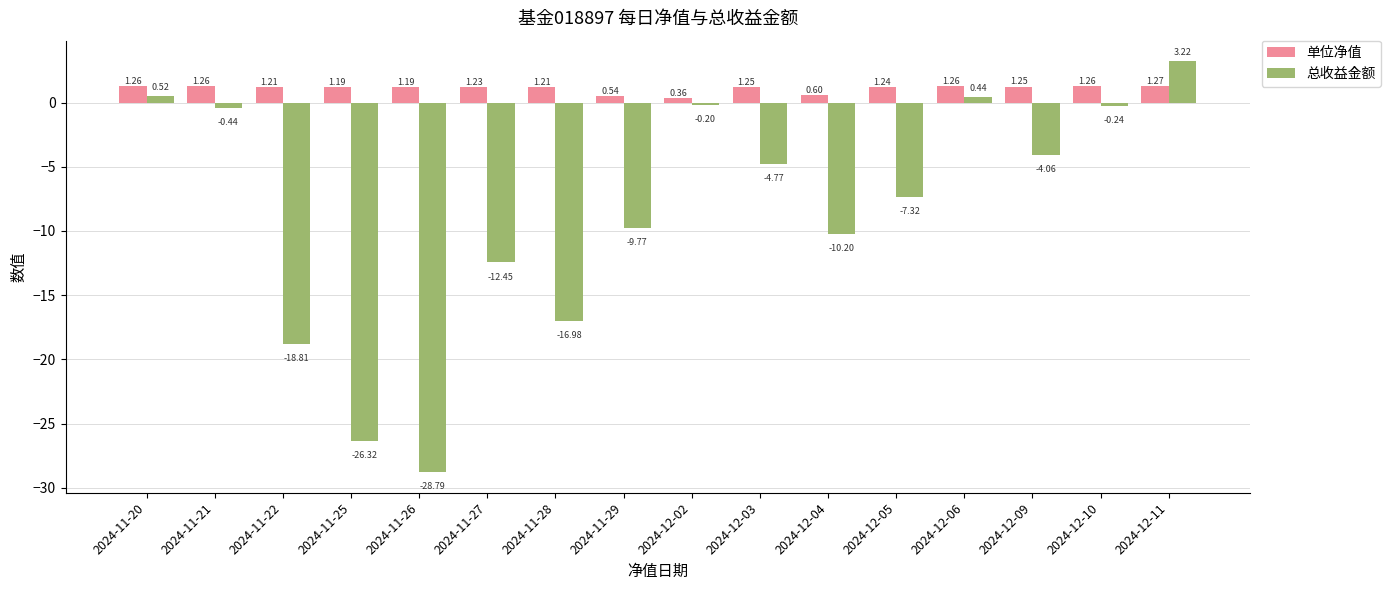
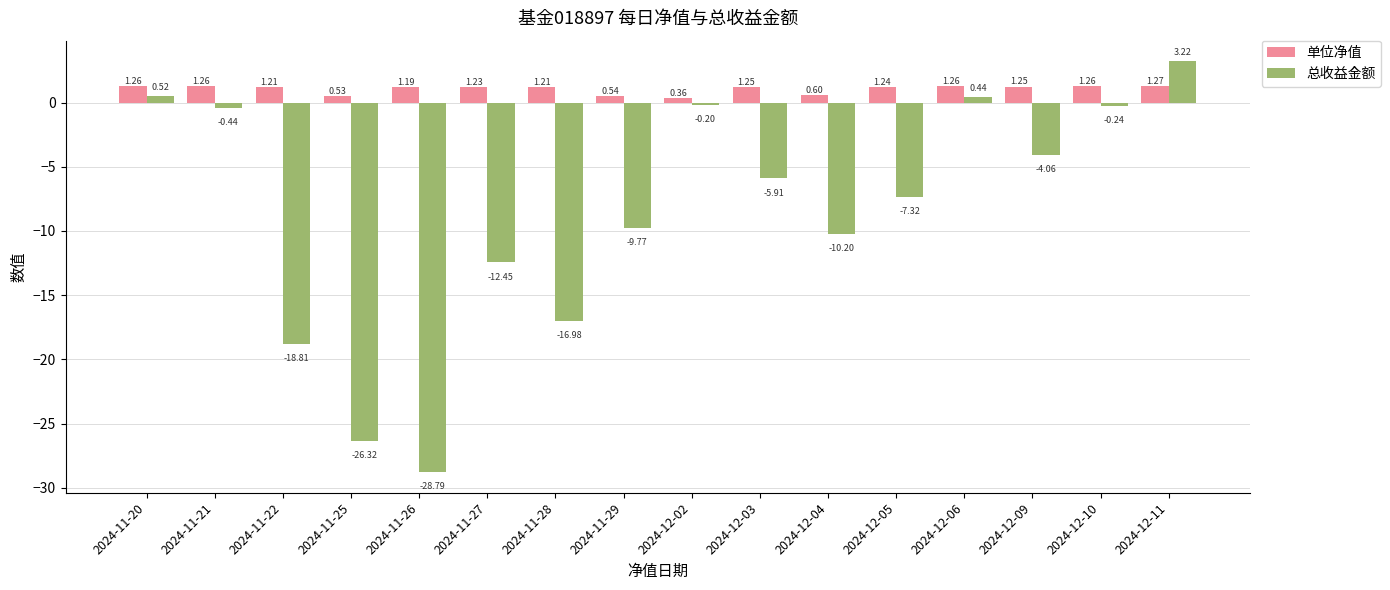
  {
    "单位净值": {
      "2024-11-20": 1.26,
      "2024-11-21": 1.26,
      "2024-11-22": 1.21,
-     "2024-11-25": 1.19,
+     "2024-11-25": 0.53,
      "2024-11-26": 1.19,
      "2024-11-27": 1.23,
      "2024-11-28": 1.21,
      "2024-11-29": 0.54,
      "2024-12-02": 0.36,
      "2024-12-03": 1.25,
      "2024-12-04": 0.60,
      "2024-12-05": 1.24,
      "2024-12-06": 1.26,
      "2024-12-09": 1.25,
      "2024-12-10": 1.26,
      "2024-12-11": 1.27
    },
    "总收益金额": {
      "2024-11-20": 0.52,
      "2024-11-21": -0.44,
      "2024-11-22": -18.81,
      "2024-11-25": -26.32,
      "2024-11-26": -28.79,
      "2024-11-27": -12.45,
      "2024-11-28": -16.98,
      "2024-11-29": -9.77,
      "2024-12-02": -0.20,
-     "2024-12-03": -4.77,
+     "2024-12-03": -5.91,
      "2024-12-04": -10.20,
      "2024-12-05": -7.32,
      "2024-12-06": 0.44,
      "2024-12-09": -4.06,
      "2024-12-10": -0.24,
      "2024-12-11": 3.22
    }
  }
